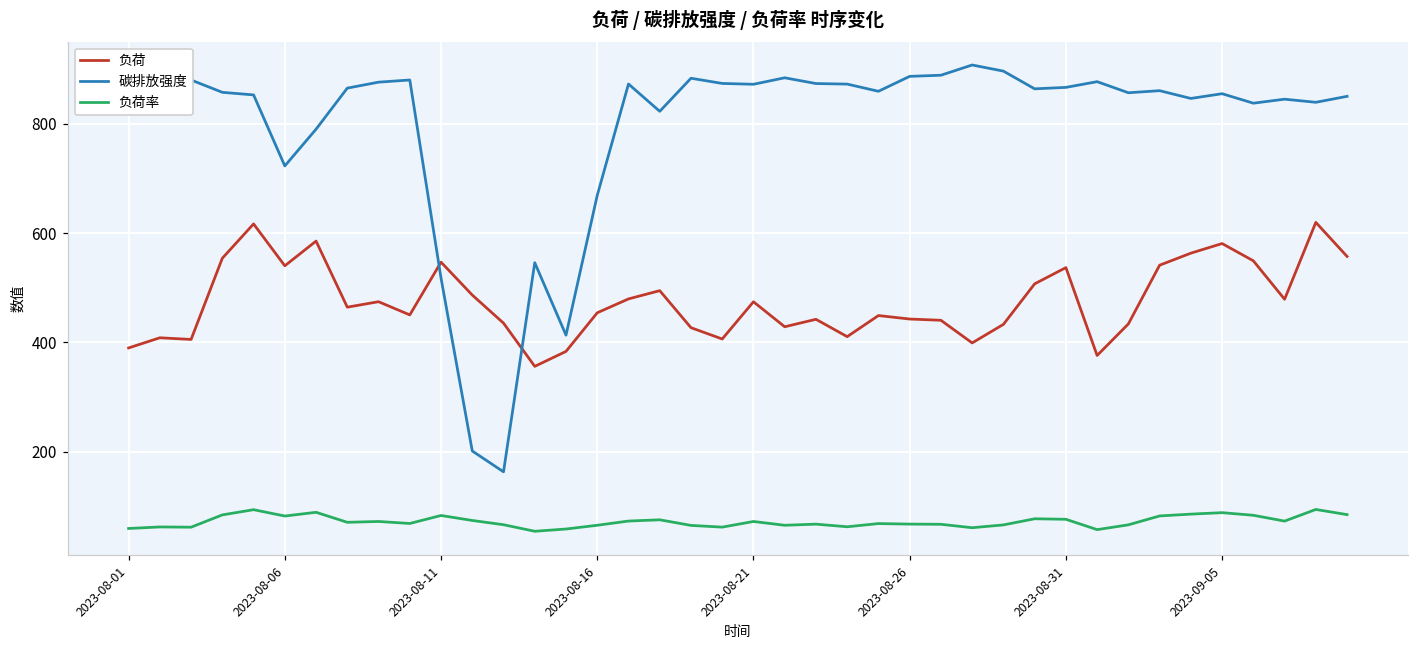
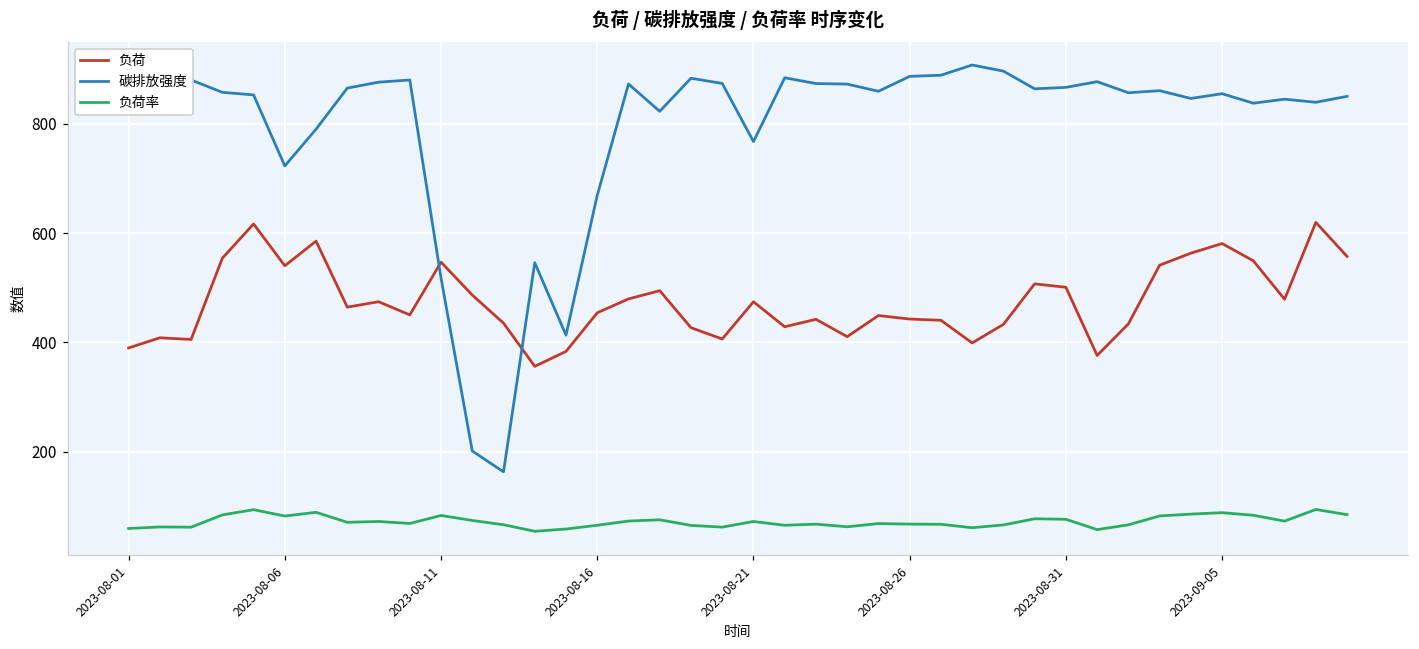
  {
    "负荷": {
      "2023-08-01": 390,
      "2023-08-06": 540,
      "2023-08-11": 550,
      "2023-08-16": 450,
      "2023-08-21": 470,
      "2023-08-26": 440,
-     "2023-08-31": 540,
+     "2023-08-31": 500,
      "2023-09-05": 580
    },
    "碳排放强度": {
      "2023-08-06": 720,
      "2023-08-11": 520,
      "2023-08-16": 670,
-     "2023-08-21": 870,
+     "2023-08-21": 770,
      "2023-08-26": 890,
      "2023-08-31": 870,
      "2023-09-05": 860
    },
    "负荷率": {
      "2023-08-01": 60,
      "2023-08-06": 80,
      "2023-08-11": 80,
      "2023-08-16": 60,
      "2023-08-21": 70,
      "2023-08-26": 70,
      "2023-08-31": 80,
      "2023-09-05": 90
    }
  }
